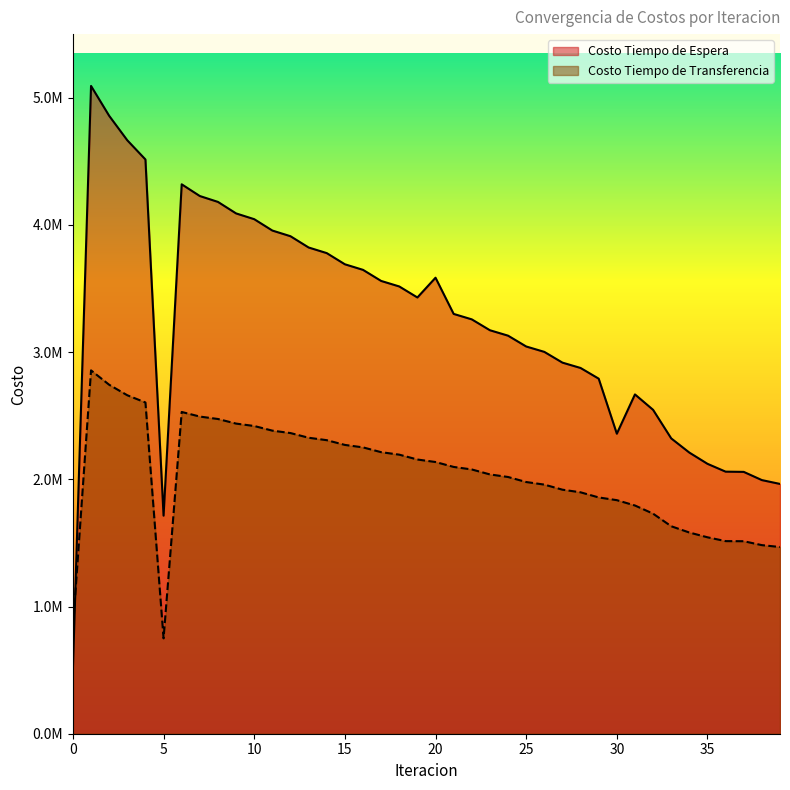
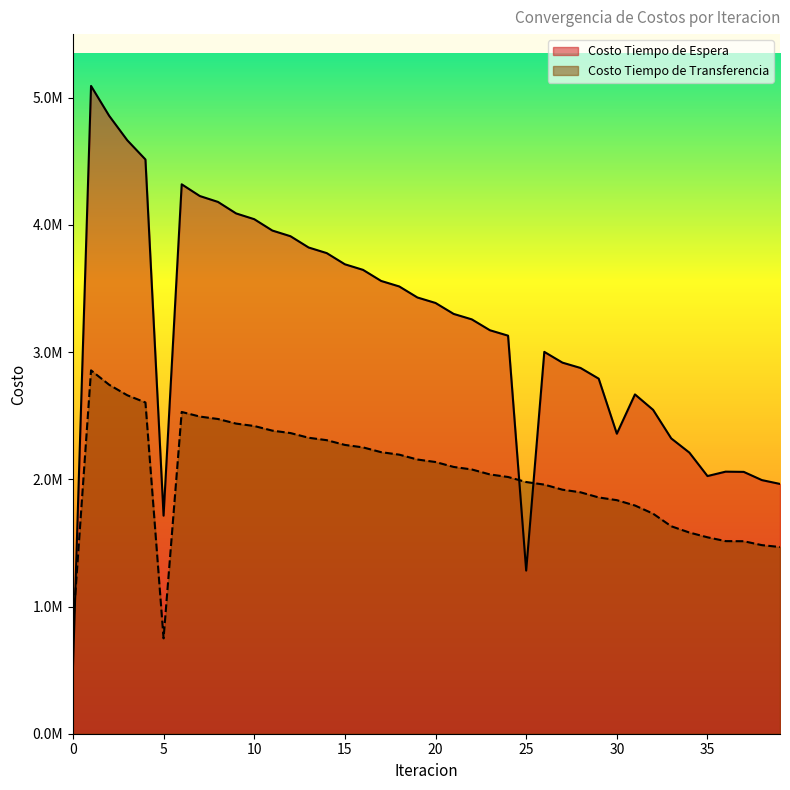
  {
    "Costo Tiempo de Espera": {
      "0": 510000,
      "5": 1710000,
      "10": 4040000,
      "15": 3690000,
-     "20": 3580000,
-     "25": 3040000,
+     "20": 3390000,
+     "25": 1280000,
      "30": 2360000,
-     "35": 2120000
+     "35": 2030000
    },
    "Costo Tiempo de Transferencia": {
      "0": 830000,
      "5": 750000,
      "10": 2420000,
      "15": 2270000,
      "20": 2140000,
      "25": 1980000,
      "30": 1840000,
      "35": 1540000
    }
  }
